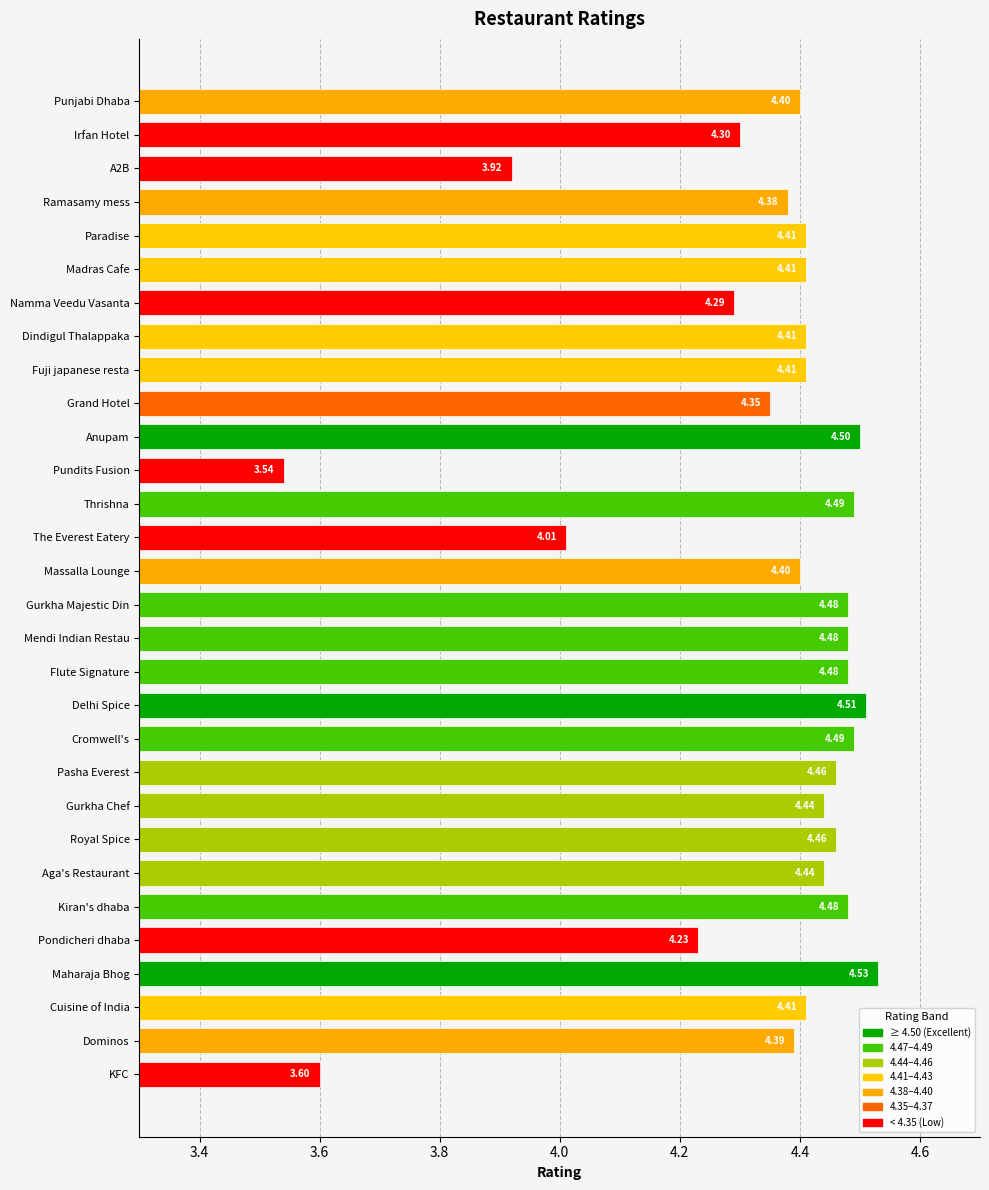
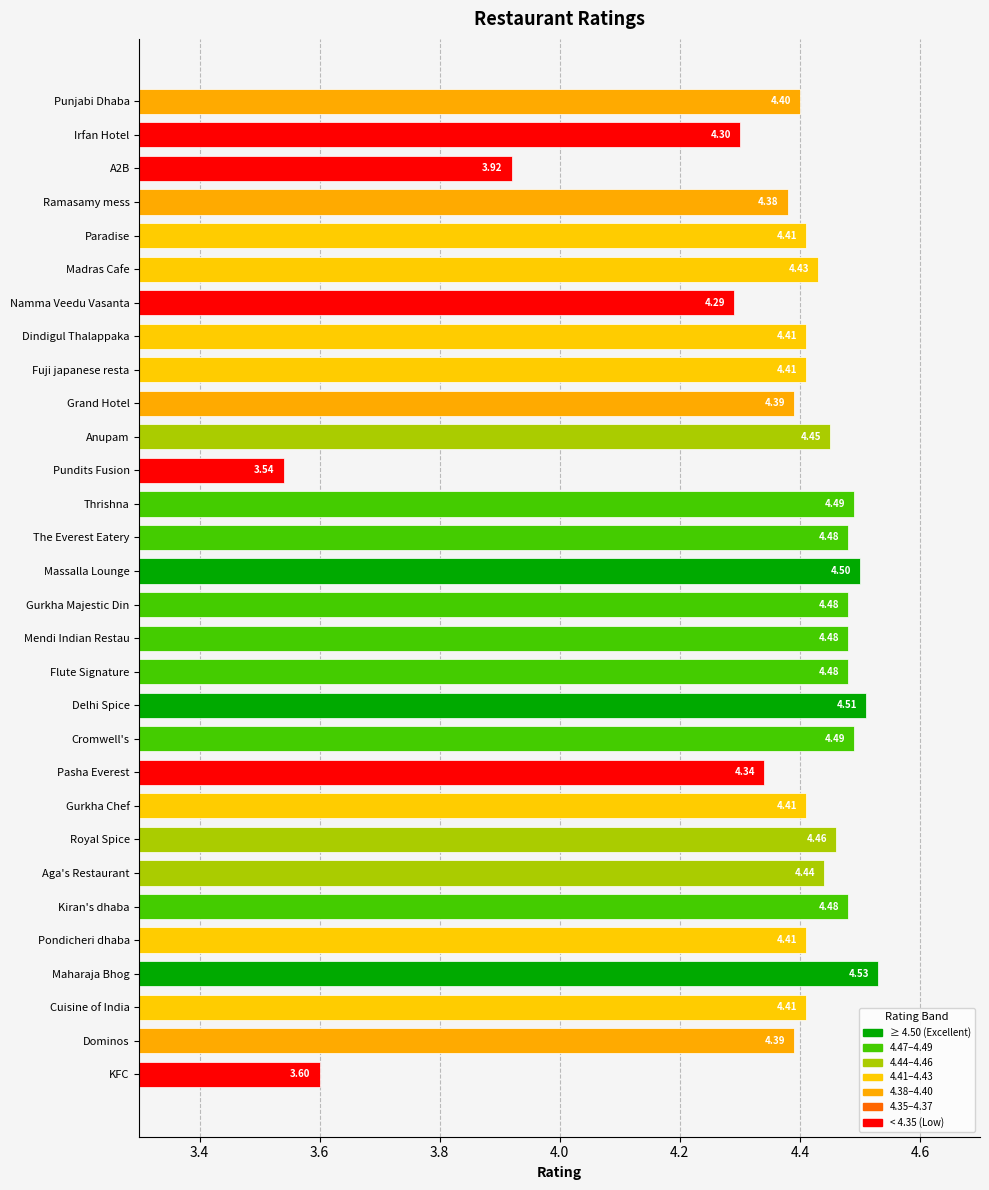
  {
    "Punjabi Dhaba": 4.40,
    "Irfan Hotel": 4.30,
    "A2B": 3.92,
    "Ramasamy mess": 4.38,
    "Paradise": 4.41,
-   "Madras Cafe": 4.41,
+   "Madras Cafe": 4.43,
    "Namma Veedu Vasanta": 4.29,
    "Dindigul Thalappaka": 4.41,
    "Fuji japanese resta": 4.41,
-   "Grand Hotel": 4.35,
-   "Anupam": 4.50,
+   "Grand Hotel": 4.39,
+   "Anupam": 4.45,
    "Pundits Fusion": 3.54,
    "Thrishna": 4.49,
-   "The Everest Eatery": 4.01,
-   "Massalla Lounge": 4.40,
+   "The Everest Eatery": 4.48,
+   "Massalla Lounge": 4.50,
    "Gurkha Majestic Din": 4.48,
    "Mendi Indian Restau": 4.48,
    "Flute Signature": 4.48,
    "Delhi Spice": 4.51,
    "Cromwell's": 4.49,
-   "Pasha Everest": 4.46,
-   "Gurkha Chef": 4.44,
+   "Pasha Everest": 4.34,
+   "Gurkha Chef": 4.41,
    "Royal Spice": 4.46,
    "Aga's Restaurant": 4.44,
    "Kiran's dhaba": 4.48,
-   "Pondicheri dhaba": 4.23,
+   "Pondicheri dhaba": 4.41,
    "Maharaja Bhog": 4.53,
    "Cuisine of India": 4.41,
    "Dominos": 4.39,
    "KFC": 3.60
  }
